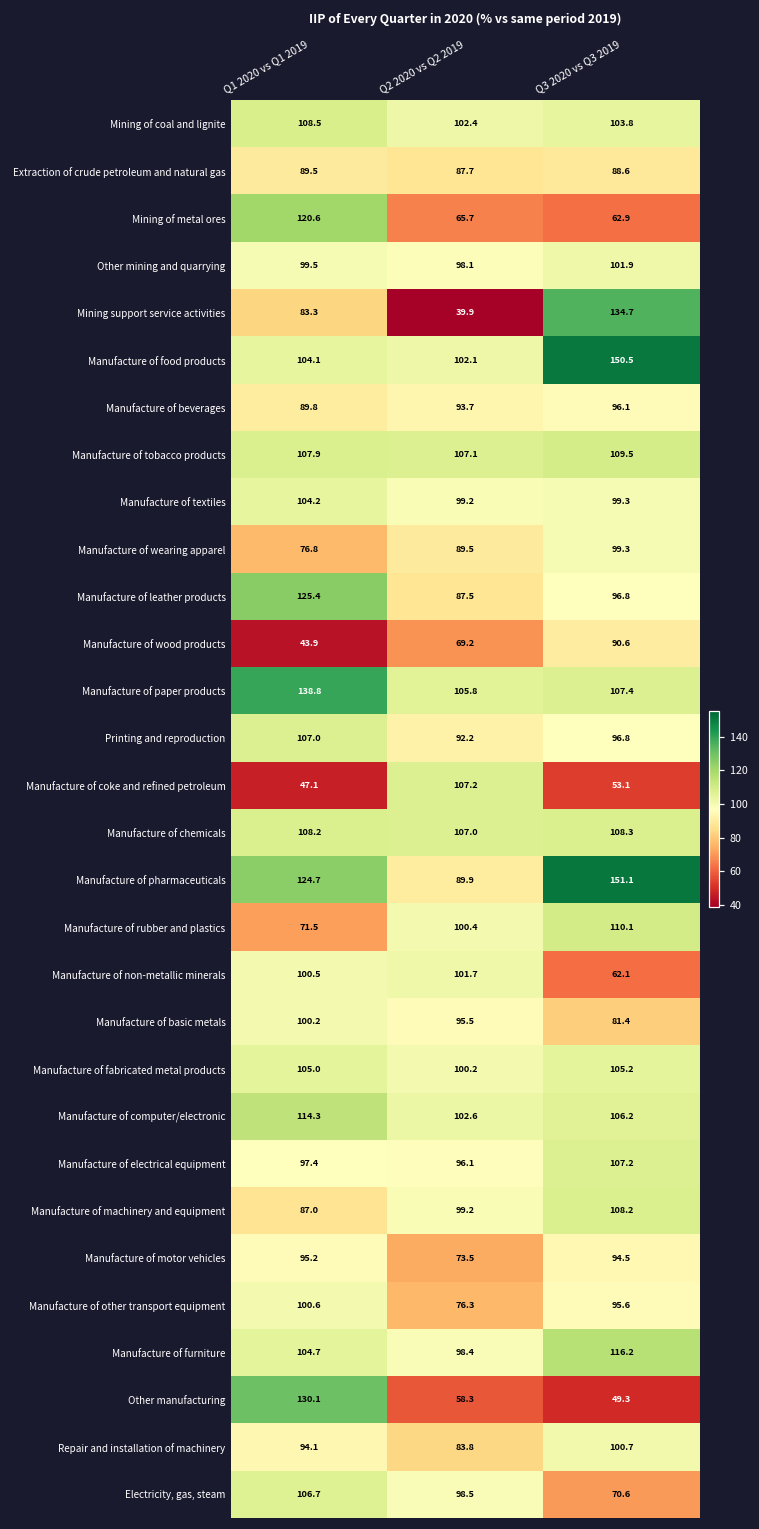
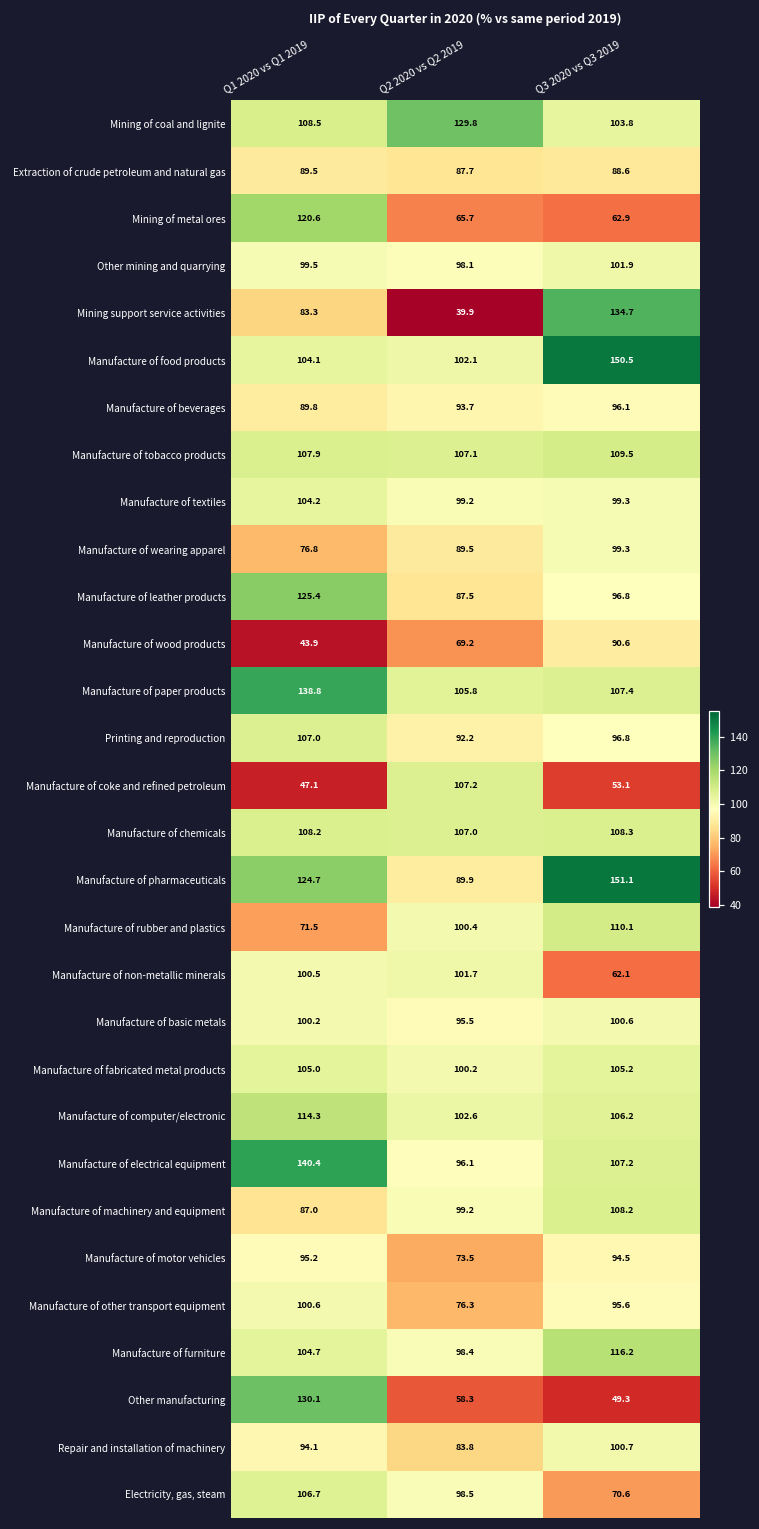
  {
    "Mining of coal and lignite": {
      "Q1 2020 vs Q1 2019": 108.5,
-     "Q2 2020 vs Q2 2019": 102.4,
+     "Q2 2020 vs Q2 2019": 129.8,
      "Q3 2020 vs Q3 2019": 103.8
    },
    "Extraction of crude petroleum and natural gas": {
      "Q1 2020 vs Q1 2019": 89.5,
      "Q2 2020 vs Q2 2019": 87.7,
      "Q3 2020 vs Q3 2019": 88.6
    },
    "Mining of metal ores": {
      "Q1 2020 vs Q1 2019": 120.6,
      "Q2 2020 vs Q2 2019": 65.7,
      "Q3 2020 vs Q3 2019": 62.9
    },
    "Other mining and quarrying": {
      "Q1 2020 vs Q1 2019": 99.5,
      "Q2 2020 vs Q2 2019": 98.1,
      "Q3 2020 vs Q3 2019": 101.9
    },
    "Mining support service activities": {
      "Q1 2020 vs Q1 2019": 83.3,
      "Q2 2020 vs Q2 2019": 39.9,
      "Q3 2020 vs Q3 2019": 134.7
    },
    "Manufacture of food products": {
      "Q1 2020 vs Q1 2019": 104.1,
      "Q2 2020 vs Q2 2019": 102.1,
      "Q3 2020 vs Q3 2019": 150.5
    },
    "Manufacture of beverages": {
      "Q1 2020 vs Q1 2019": 89.8,
      "Q2 2020 vs Q2 2019": 93.7,
      "Q3 2020 vs Q3 2019": 96.1
    },
    "Manufacture of tobacco products": {
      "Q1 2020 vs Q1 2019": 107.9,
      "Q2 2020 vs Q2 2019": 107.1,
      "Q3 2020 vs Q3 2019": 109.5
    },
    "Manufacture of textiles": {
      "Q1 2020 vs Q1 2019": 104.2,
      "Q2 2020 vs Q2 2019": 99.2,
      "Q3 2020 vs Q3 2019": 99.3
    },
    "Manufacture of wearing apparel": {
      "Q1 2020 vs Q1 2019": 76.8,
      "Q2 2020 vs Q2 2019": 89.5,
      "Q3 2020 vs Q3 2019": 99.3
    },
    "Manufacture of leather products": {
      "Q1 2020 vs Q1 2019": 125.4,
      "Q2 2020 vs Q2 2019": 87.5,
      "Q3 2020 vs Q3 2019": 96.8
    },
    "Manufacture of wood products": {
      "Q1 2020 vs Q1 2019": 43.9,
      "Q2 2020 vs Q2 2019": 69.2,
      "Q3 2020 vs Q3 2019": 90.6
    },
    "Manufacture of paper products": {
      "Q1 2020 vs Q1 2019": 138.8,
      "Q2 2020 vs Q2 2019": 105.8,
      "Q3 2020 vs Q3 2019": 107.4
    },
    "Printing and reproduction": {
      "Q1 2020 vs Q1 2019": 107.0,
      "Q2 2020 vs Q2 2019": 92.2,
      "Q3 2020 vs Q3 2019": 96.8
    },
    "Manufacture of coke and refined petroleum": {
      "Q1 2020 vs Q1 2019": 47.1,
      "Q2 2020 vs Q2 2019": 107.2,
      "Q3 2020 vs Q3 2019": 53.1
    },
    "Manufacture of chemicals": {
      "Q1 2020 vs Q1 2019": 108.2,
      "Q2 2020 vs Q2 2019": 107.0,
      "Q3 2020 vs Q3 2019": 108.3
    },
    "Manufacture of pharmaceuticals": {
      "Q1 2020 vs Q1 2019": 124.7,
      "Q2 2020 vs Q2 2019": 89.9,
      "Q3 2020 vs Q3 2019": 151.1
    },
    "Manufacture of rubber and plastics": {
      "Q1 2020 vs Q1 2019": 71.5,
      "Q2 2020 vs Q2 2019": 100.4,
      "Q3 2020 vs Q3 2019": 110.1
    },
    "Manufacture of non-metallic minerals": {
      "Q1 2020 vs Q1 2019": 100.5,
      "Q2 2020 vs Q2 2019": 101.7,
      "Q3 2020 vs Q3 2019": 62.1
    },
    "Manufacture of basic metals": {
      "Q1 2020 vs Q1 2019": 100.2,
      "Q2 2020 vs Q2 2019": 95.5,
-     "Q3 2020 vs Q3 2019": 81.4
+     "Q3 2020 vs Q3 2019": 100.6
    },
    "Manufacture of fabricated metal products": {
      "Q1 2020 vs Q1 2019": 105.0,
      "Q2 2020 vs Q2 2019": 100.2,
      "Q3 2020 vs Q3 2019": 105.2
    },
    "Manufacture of computer/electronic": {
      "Q1 2020 vs Q1 2019": 114.3,
      "Q2 2020 vs Q2 2019": 102.6,
      "Q3 2020 vs Q3 2019": 106.2
    },
    "Manufacture of electrical equipment": {
-     "Q1 2020 vs Q1 2019": 97.4,
+     "Q1 2020 vs Q1 2019": 140.4,
      "Q2 2020 vs Q2 2019": 96.1,
      "Q3 2020 vs Q3 2019": 107.2
    },
    "Manufacture of machinery and equipment": {
      "Q1 2020 vs Q1 2019": 87.0,
      "Q2 2020 vs Q2 2019": 99.2,
      "Q3 2020 vs Q3 2019": 108.2
    },
    "Manufacture of motor vehicles": {
      "Q1 2020 vs Q1 2019": 95.2,
      "Q2 2020 vs Q2 2019": 73.5,
      "Q3 2020 vs Q3 2019": 94.5
    },
    "Manufacture of other transport equipment": {
      "Q1 2020 vs Q1 2019": 100.6,
      "Q2 2020 vs Q2 2019": 76.3,
      "Q3 2020 vs Q3 2019": 95.6
    },
    "Manufacture of furniture": {
      "Q1 2020 vs Q1 2019": 104.7,
      "Q2 2020 vs Q2 2019": 98.4,
      "Q3 2020 vs Q3 2019": 116.2
    },
    "Other manufacturing": {
      "Q1 2020 vs Q1 2019": 130.1,
      "Q2 2020 vs Q2 2019": 58.3,
      "Q3 2020 vs Q3 2019": 49.3
    },
    "Repair and installation of machinery": {
      "Q1 2020 vs Q1 2019": 94.1,
      "Q2 2020 vs Q2 2019": 83.8,
      "Q3 2020 vs Q3 2019": 100.7
    },
    "Electricity, gas, steam": {
      "Q1 2020 vs Q1 2019": 106.7,
      "Q2 2020 vs Q2 2019": 98.5,
      "Q3 2020 vs Q3 2019": 70.6
    }
  }
